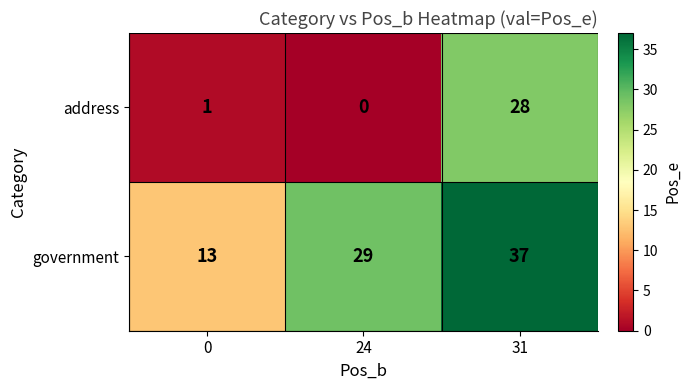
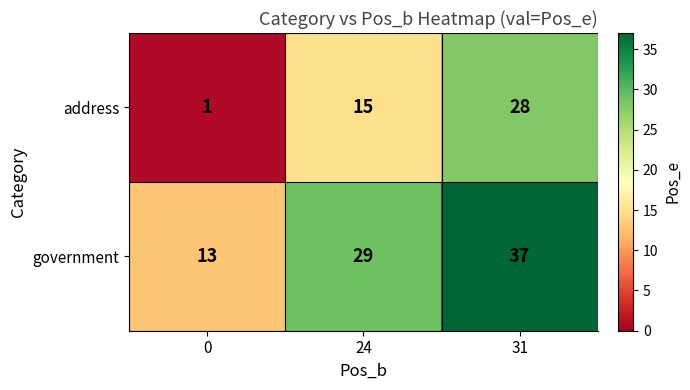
  {
    "address": {
      "0": 1,
-     "24": 0,
+     "24": 15,
      "31": 28
    },
    "government": {
      "0": 13,
      "24": 29,
      "31": 37
    }
  }
